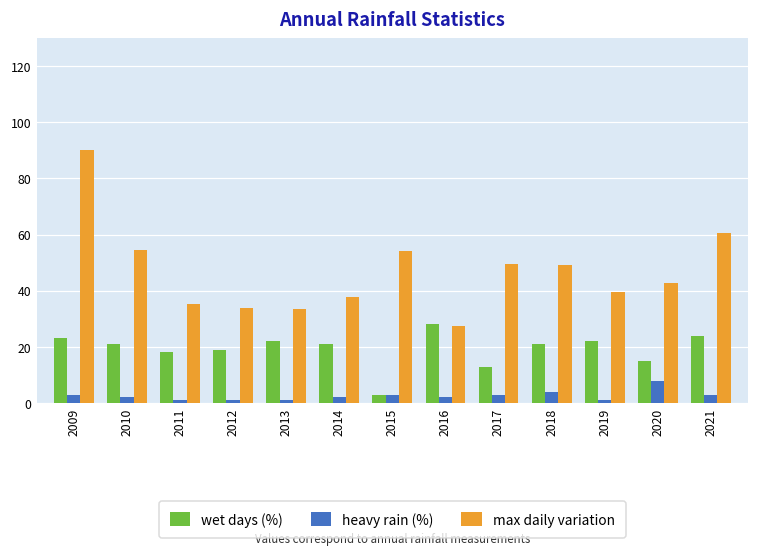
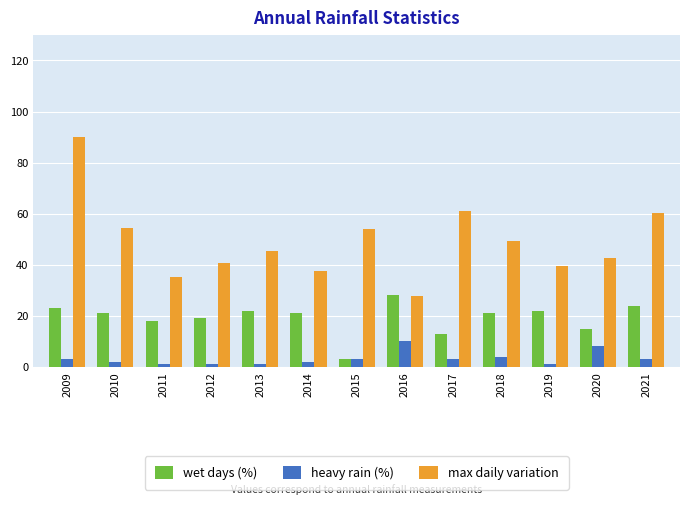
  {
    "wet days (%)": {
      "2009": 23,
      "2010": 21,
      "2011": 18,
      "2012": 19,
      "2013": 22,
      "2014": 21,
      "2015": 3,
      "2016": 28,
      "2017": 13,
      "2018": 21,
      "2019": 22,
      "2020": 15,
      "2021": 24
    },
    "heavy rain (%)": {
      "2009": 3,
      "2010": 2,
      "2011": 1,
      "2012": 1,
      "2013": 1,
      "2014": 2,
      "2015": 3,
-     "2016": 2,
+     "2016": 10,
      "2017": 3,
      "2018": 4,
      "2019": 1,
      "2020": 8,
      "2021": 3
    },
    "max daily variation": {
      "2009": 90,
      "2010": 54,
      "2011": 35,
-     "2012": 34,
-     "2013": 33,
+     "2012": 41,
+     "2013": 46,
      "2014": 38,
      "2015": 54,
      "2016": 28,
-     "2017": 50,
+     "2017": 61,
      "2018": 49,
      "2019": 40,
      "2020": 43,
      "2021": 60
    }
  }
